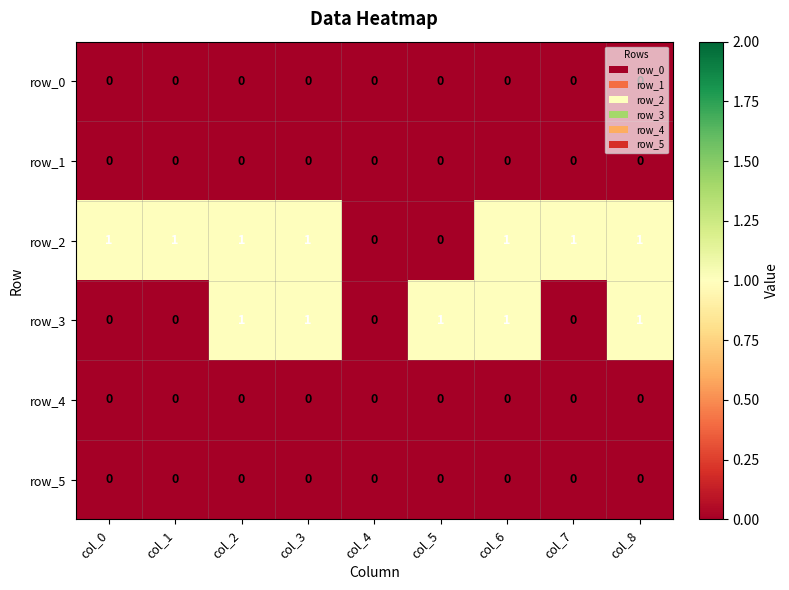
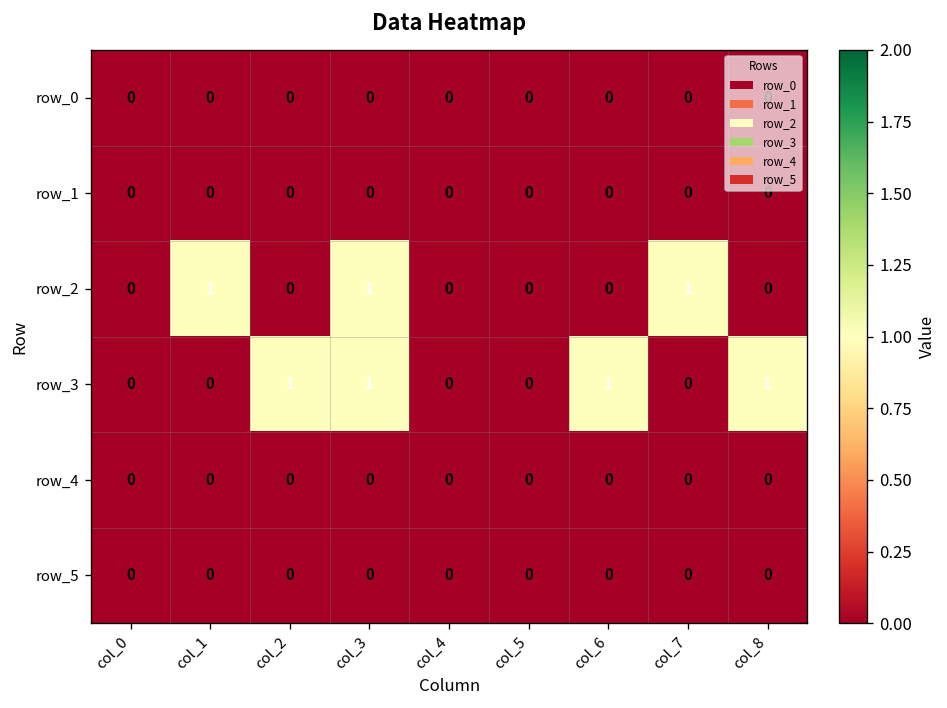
  {
    "row_0": {
      "col_0": 0,
      "col_1": 0,
      "col_2": 0,
      "col_3": 0,
      "col_4": 0,
      "col_5": 0,
      "col_6": 0,
      "col_7": 0
    },
    "row_1": {
      "col_0": 0,
      "col_1": 0,
      "col_2": 0,
      "col_3": 0,
      "col_4": 0,
      "col_5": 0,
      "col_6": 0,
      "col_7": 0,
      "col_8": 0
    },
    "row_2": {
-     "col_0": 1,
+     "col_0": 0,
      "col_1": 1,
-     "col_2": 1,
+     "col_2": 0,
      "col_3": 1,
      "col_4": 0,
      "col_5": 0,
-     "col_6": 1,
+     "col_6": 0,
      "col_7": 1,
-     "col_8": 1
+     "col_8": 0
    },
    "row_3": {
      "col_0": 0,
      "col_1": 0,
      "col_2": 1,
      "col_3": 1,
      "col_4": 0,
-     "col_5": 1,
+     "col_5": 0,
      "col_6": 1,
      "col_7": 0,
      "col_8": 1
    },
    "row_4": {
      "col_0": 0,
      "col_1": 0,
      "col_2": 0,
      "col_3": 0,
      "col_4": 0,
      "col_5": 0,
      "col_6": 0,
      "col_7": 0,
      "col_8": 0
    },
    "row_5": {
      "col_0": 0,
      "col_1": 0,
      "col_2": 0,
      "col_3": 0,
      "col_4": 0,
      "col_5": 0,
      "col_6": 0,
      "col_7": 0,
      "col_8": 0
    }
  }
